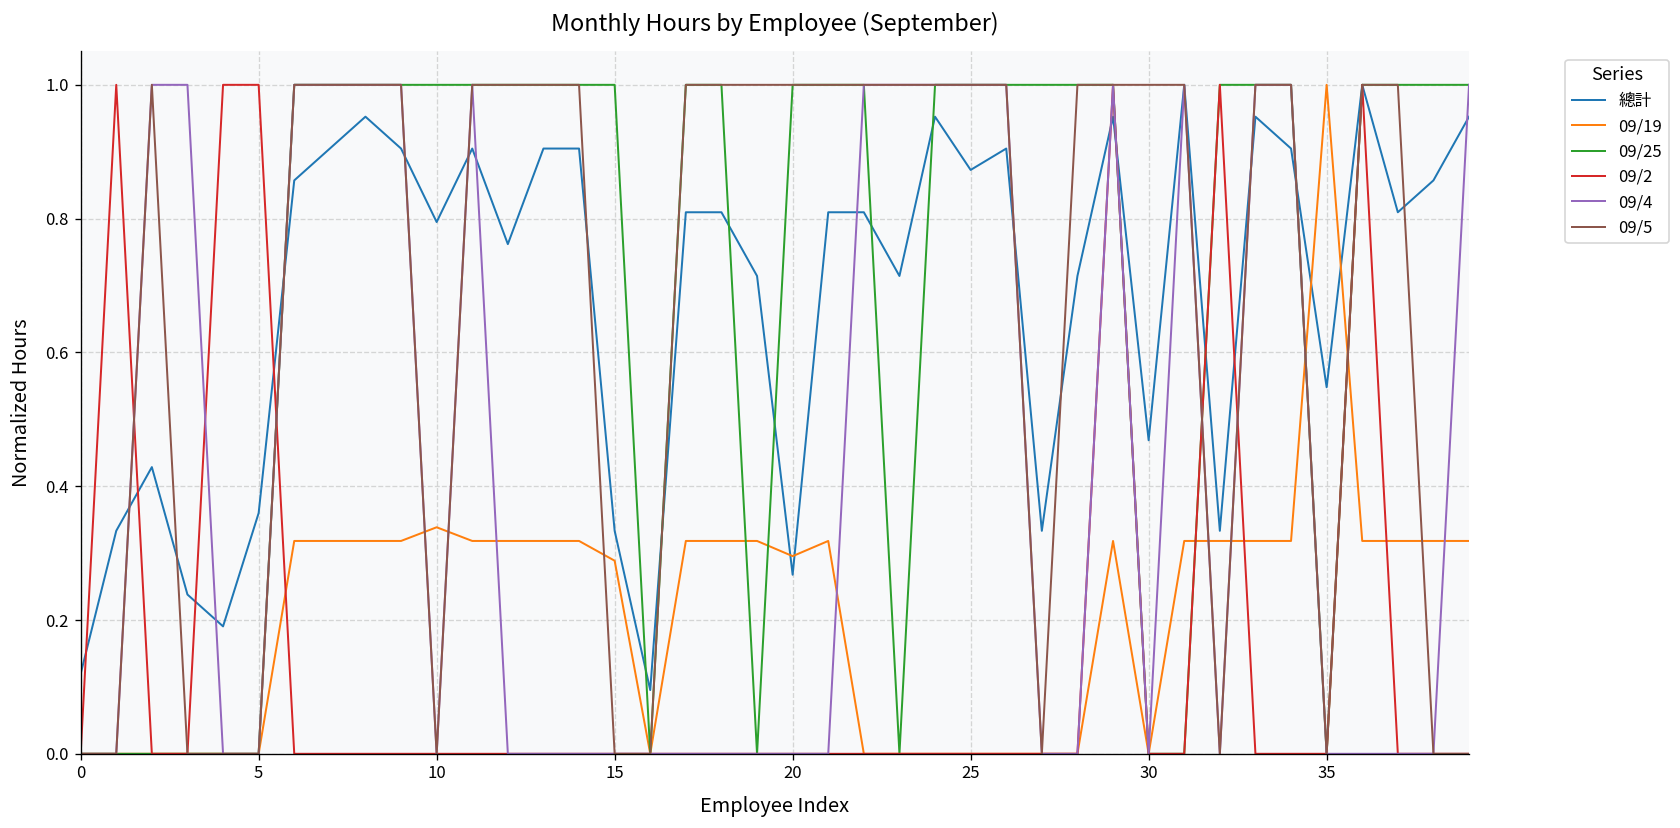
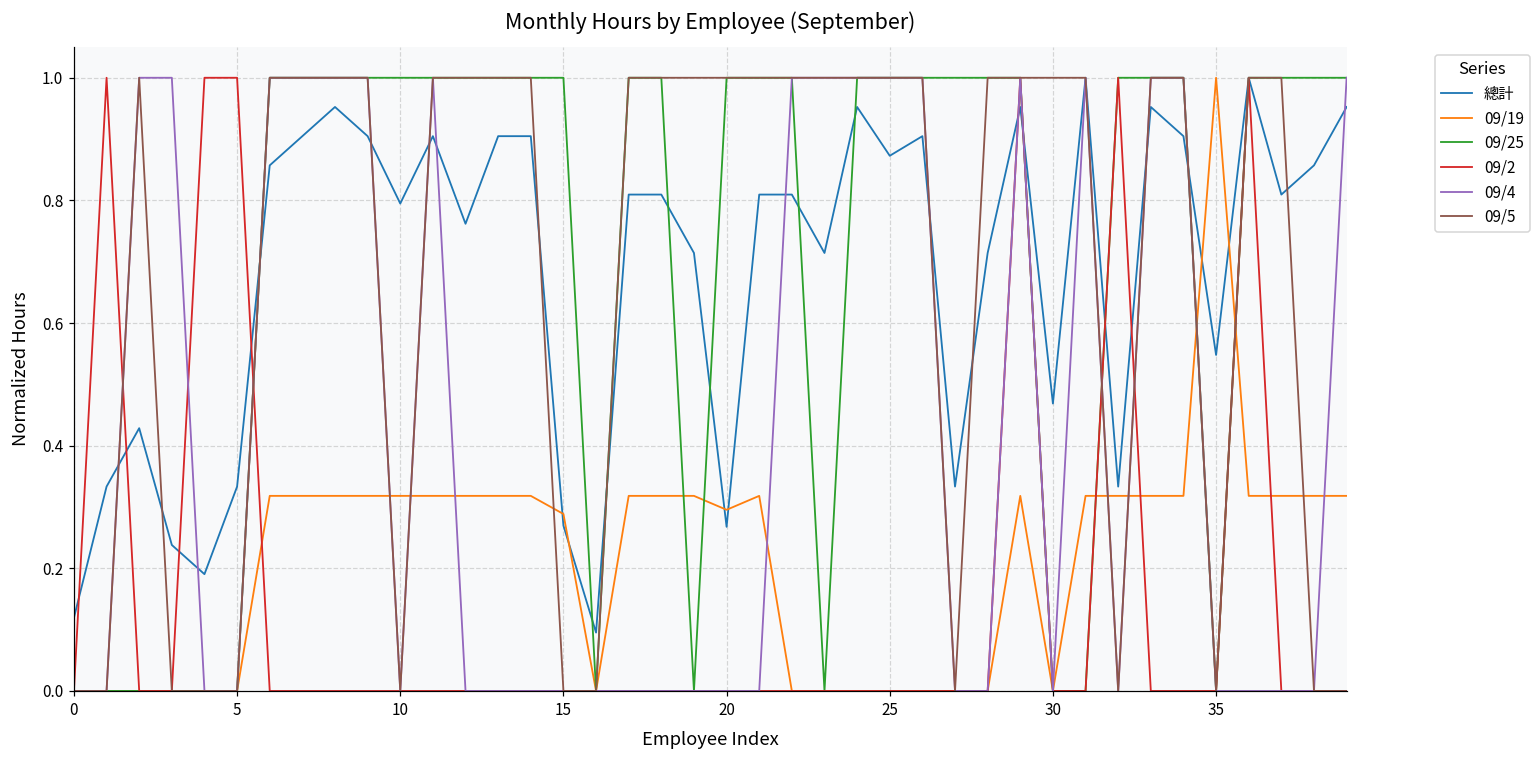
  {
    "總計": {
      "0": 0.12,
-     "5": 0.36,
+     "5": 0.33,
      "10": 0.79,
-     "15": 0.33,
+     "15": 0.27,
      "20": 0.27,
      "25": 0.87,
      "30": 0.47,
      "35": 0.55
    },
    "09/19": {
-     "10": 0.34,
+     "10": 0.32,
      "15": 0.29,
      "20": 0.30,
      "35": 1.00
    },
    "09/25": {
      "10": 1.00,
      "15": 1.00
    },
    "09/2": {
      "5": 1.00
    },
    "09/5": {
      "30": 1.00
    }
  }
